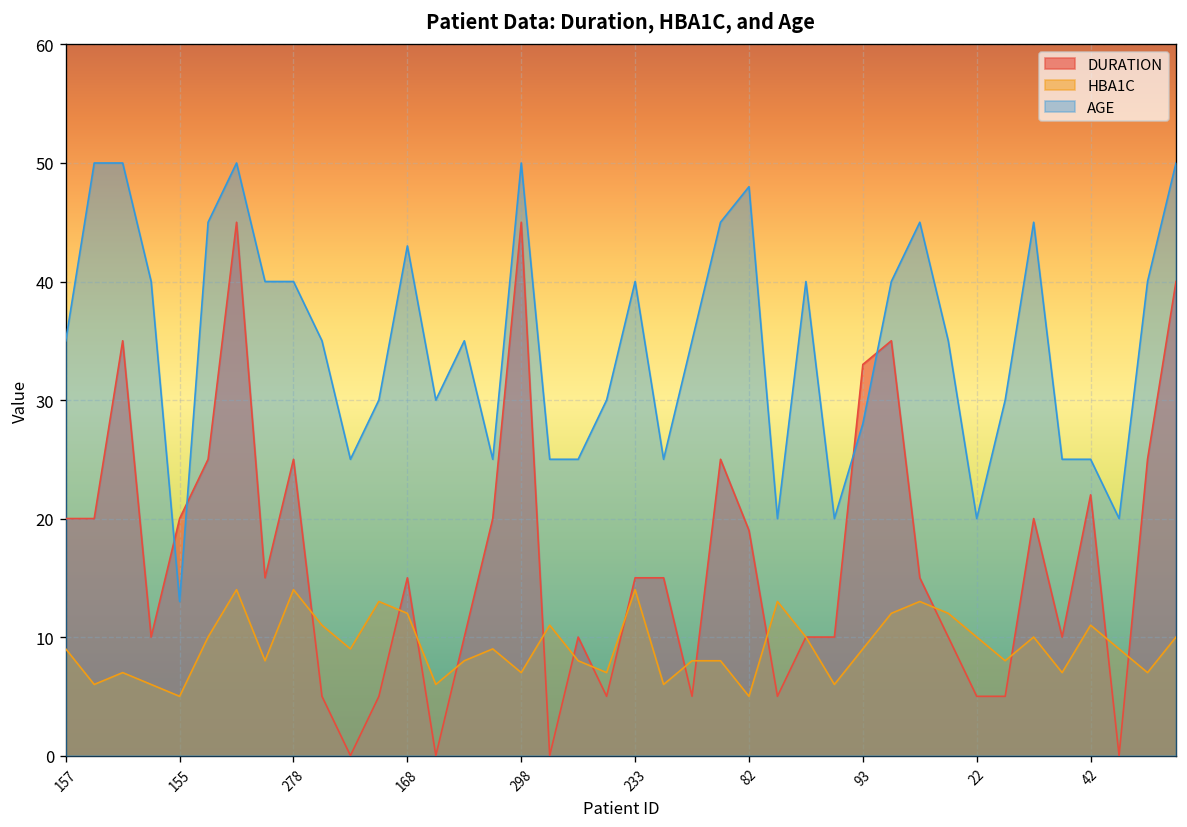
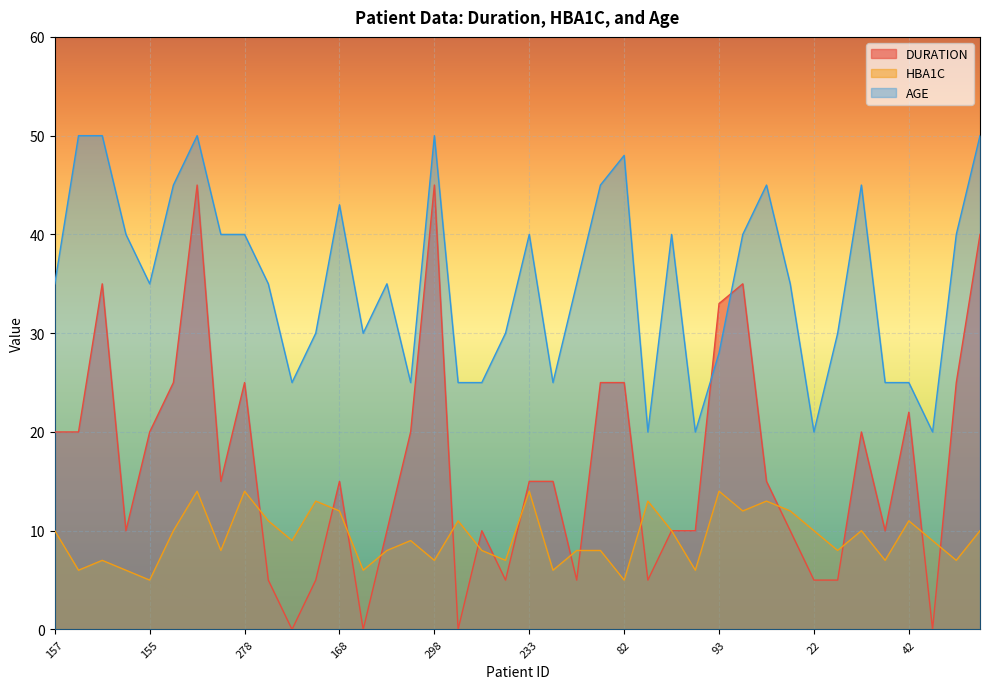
  {
    "DURATION": {
      "157": 20,
      "155": 20,
      "278": 25,
      "168": 15,
      "298": 45,
      "233": 15,
-     "82": 19,
+     "82": 25,
      "93": 33,
      "42": 22
    },
    "HBA1C": {
-     "157": 9,
+     "157": 10,
      "155": 5,
      "278": 14,
      "168": 12,
      "298": 7,
      "233": 14,
      "82": 5,
-     "93": 9,
+     "93": 14,
      "42": 11
    },
    "AGE": {
      "157": 35,
-     "155": 13,
+     "155": 35,
      "278": 40,
      "168": 43,
      "298": 50,
      "233": 40,
      "82": 48,
      "93": 28,
      "42": 25
    }
  }
